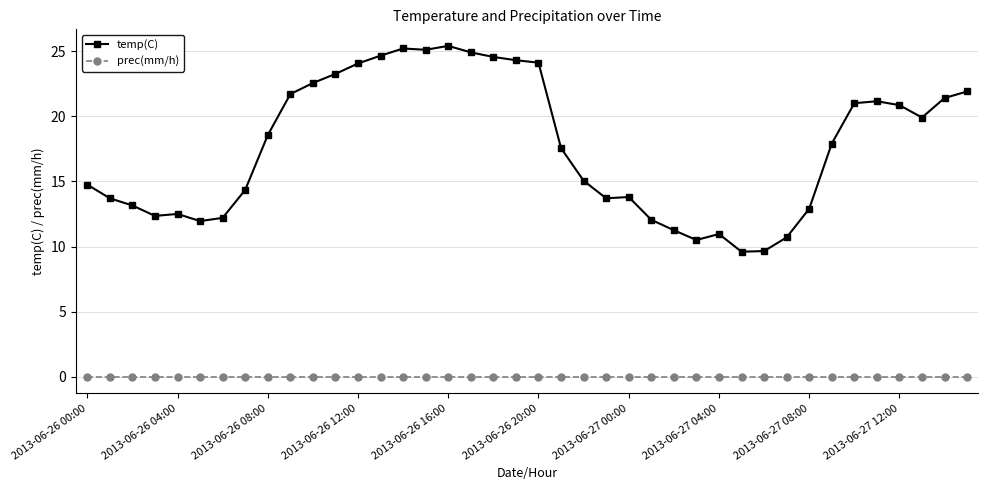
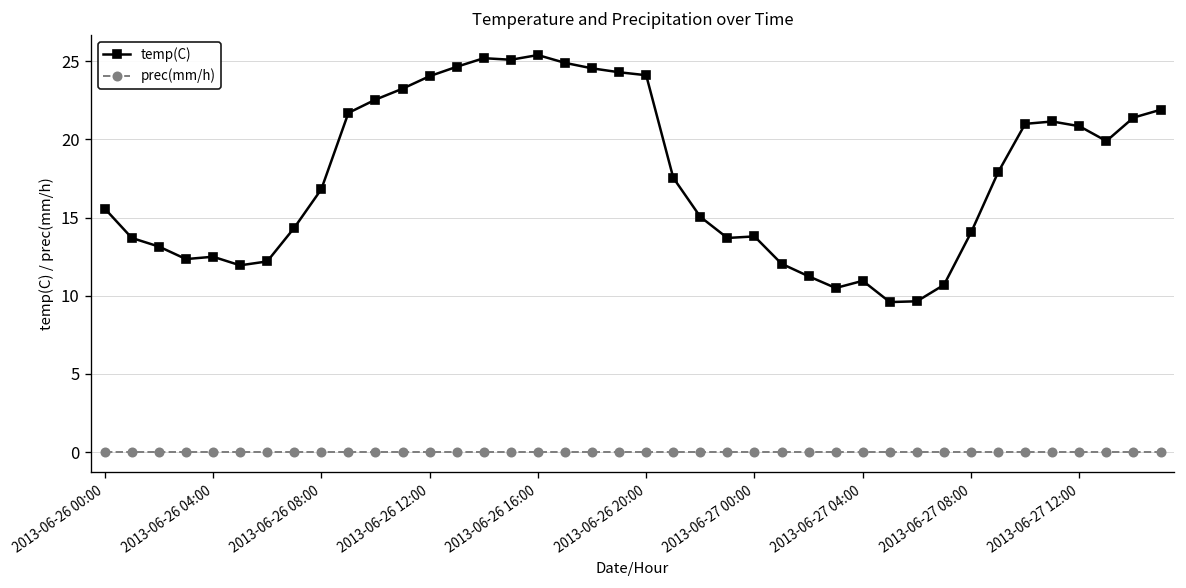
  {
    "temp(C)": {
-     "2013-06-26 00:00": 14.8,
+     "2013-06-26 00:00": 15.6,
      "2013-06-26 04:00": 12.5,
-     "2013-06-26 08:00": 18.6,
+     "2013-06-26 08:00": 16.8,
      "2013-06-26 12:00": 24.1,
      "2013-06-26 16:00": 25.4,
      "2013-06-26 20:00": 24.1,
      "2013-06-27 00:00": 13.8,
      "2013-06-27 04:00": 11.0,
-     "2013-06-27 08:00": 12.9,
+     "2013-06-27 08:00": 14.1,
      "2013-06-27 12:00": 20.9
    },
    "prec(mm/h)": {
      "2013-06-26 00:00": 0.0,
      "2013-06-26 04:00": 0.0,
      "2013-06-26 08:00": 0.0,
      "2013-06-26 12:00": 0.0,
      "2013-06-26 16:00": 0.0,
      "2013-06-26 20:00": 0.0,
      "2013-06-27 00:00": 0.0,
      "2013-06-27 04:00": 0.0,
      "2013-06-27 08:00": 0.0,
      "2013-06-27 12:00": 0.0
    }
  }
